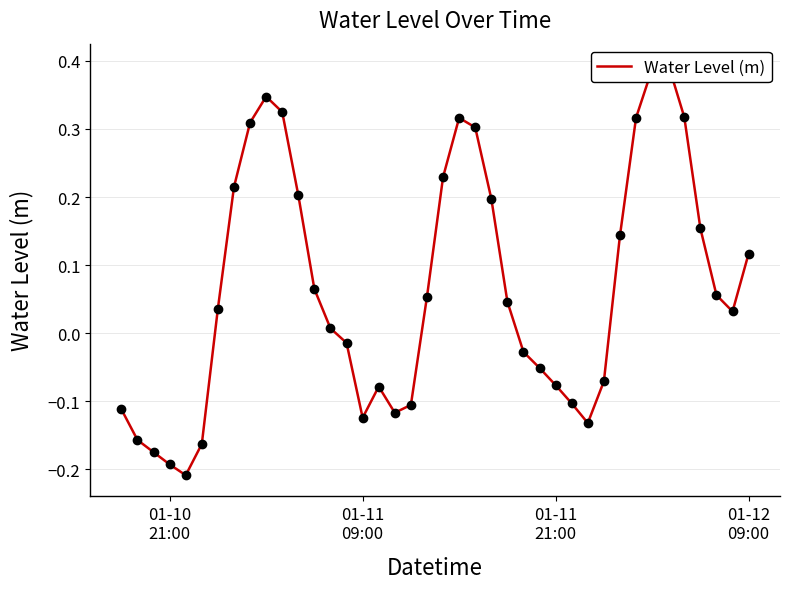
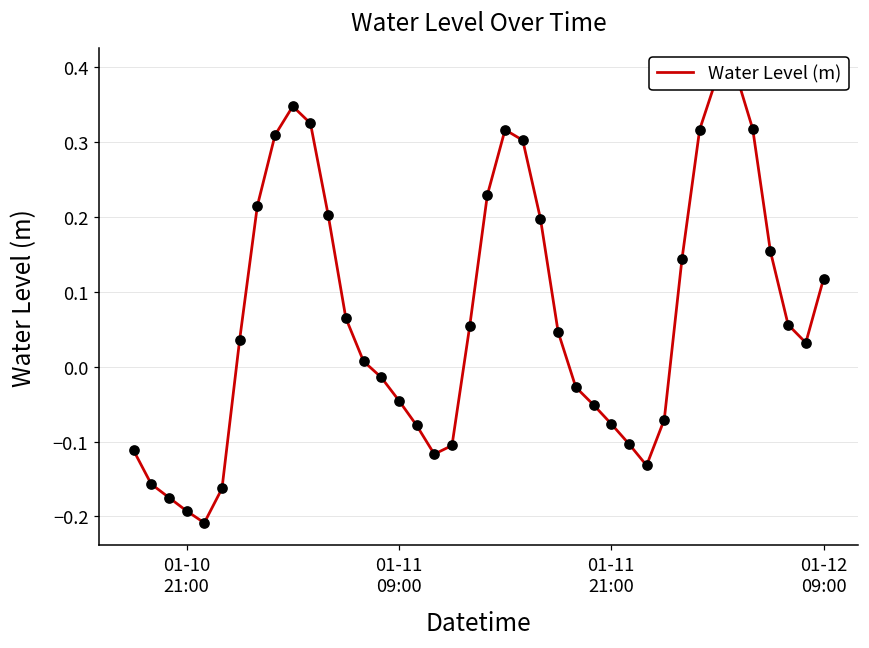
  {
    "01-10 21:00": -0.19,
-   "01-11 09:00": -0.12,
+   "01-11 09:00": -0.05,
    "01-11 21:00": -0.08,
    "01-12 09:00": 0.12
  }
